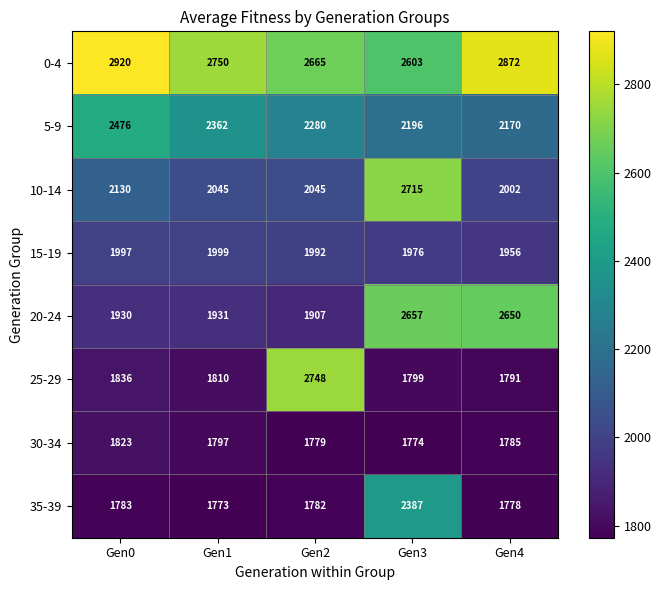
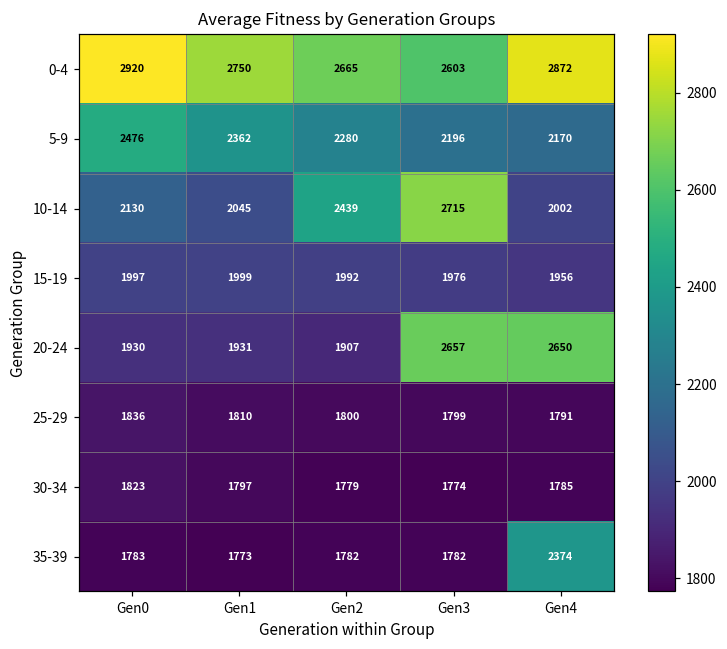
  {
    "0-4": {
      "Gen0": 2920,
      "Gen1": 2750,
      "Gen2": 2665,
      "Gen3": 2603,
      "Gen4": 2872
    },
    "5-9": {
      "Gen0": 2476,
      "Gen1": 2362,
      "Gen2": 2280,
      "Gen3": 2196,
      "Gen4": 2170
    },
    "10-14": {
      "Gen0": 2130,
      "Gen1": 2045,
-     "Gen2": 2045,
+     "Gen2": 2439,
      "Gen3": 2715,
      "Gen4": 2002
    },
    "15-19": {
      "Gen0": 1997,
      "Gen1": 1999,
      "Gen2": 1992,
      "Gen3": 1976,
      "Gen4": 1956
    },
    "20-24": {
      "Gen0": 1930,
      "Gen1": 1931,
      "Gen2": 1907,
      "Gen3": 2657,
      "Gen4": 2650
    },
    "25-29": {
      "Gen0": 1836,
      "Gen1": 1810,
-     "Gen2": 2748,
+     "Gen2": 1800,
      "Gen3": 1799,
      "Gen4": 1791
    },
    "30-34": {
      "Gen0": 1823,
      "Gen1": 1797,
      "Gen2": 1779,
      "Gen3": 1774,
      "Gen4": 1785
    },
    "35-39": {
      "Gen0": 1783,
      "Gen1": 1773,
      "Gen2": 1782,
-     "Gen3": 2387,
-     "Gen4": 1778
+     "Gen3": 1782,
+     "Gen4": 2374
    }
  }
